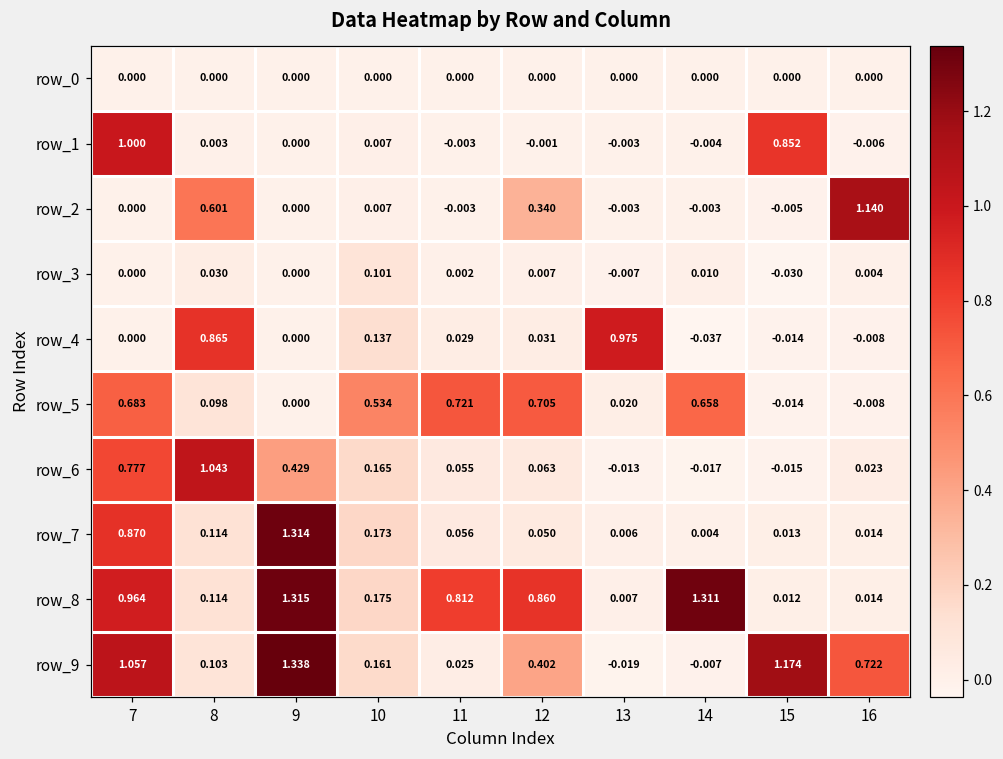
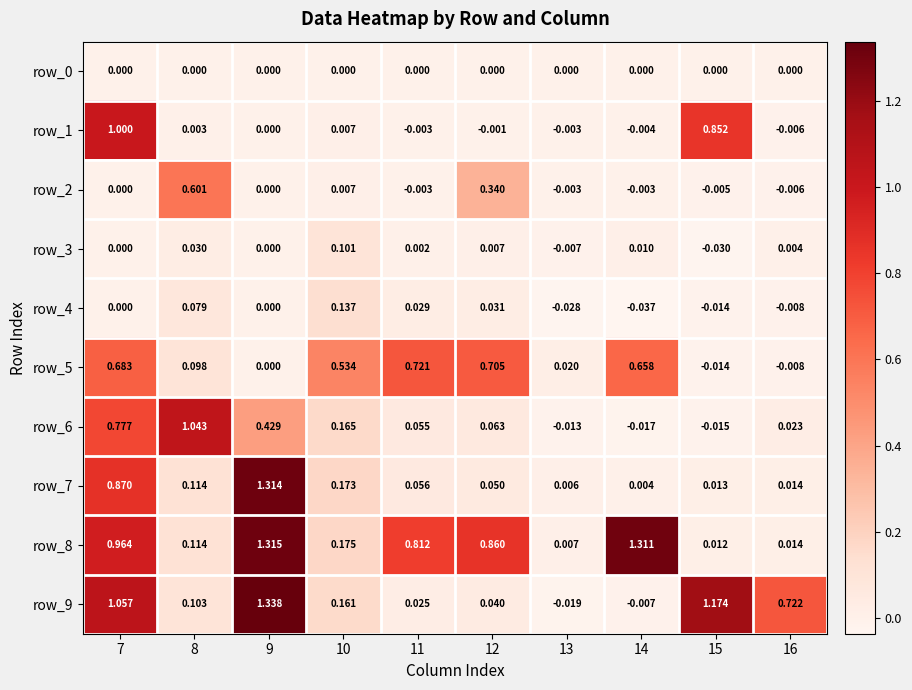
  {
    "row_0": {
      "7": 0.000,
      "8": 0.000,
      "9": 0.000,
      "10": 0.000,
      "11": 0.000,
      "12": 0.000,
      "13": 0.000,
      "14": 0.000,
      "15": 0.000,
      "16": 0.000
    },
    "row_1": {
      "7": 1.000,
      "8": 0.003,
      "9": 0.000,
      "10": 0.007,
      "11": -0.003,
      "12": -0.001,
      "13": -0.003,
      "14": -0.004,
      "15": 0.852,
      "16": -0.006
    },
    "row_2": {
      "7": 0.000,
      "8": 0.601,
      "9": 0.000,
      "10": 0.007,
      "11": -0.003,
      "12": 0.340,
      "13": -0.003,
      "14": -0.003,
      "15": -0.005,
-     "16": 1.140
+     "16": -0.006
    },
    "row_3": {
      "7": 0.000,
      "8": 0.030,
      "9": 0.000,
      "10": 0.101,
      "11": 0.002,
      "12": 0.007,
      "13": -0.007,
      "14": 0.010,
      "15": -0.030,
      "16": 0.004
    },
    "row_4": {
      "7": 0.000,
-     "8": 0.865,
+     "8": 0.079,
      "9": 0.000,
      "10": 0.137,
      "11": 0.029,
      "12": 0.031,
-     "13": 0.975,
+     "13": -0.028,
      "14": -0.037,
      "15": -0.014,
      "16": -0.008
    },
    "row_5": {
      "7": 0.683,
      "8": 0.098,
      "9": 0.000,
      "10": 0.534,
      "11": 0.721,
      "12": 0.705,
      "13": 0.020,
      "14": 0.658,
      "15": -0.014,
      "16": -0.008
    },
    "row_6": {
      "7": 0.777,
      "8": 1.043,
      "9": 0.429,
      "10": 0.165,
      "11": 0.055,
      "12": 0.063,
      "13": -0.013,
      "14": -0.017,
      "15": -0.015,
      "16": 0.023
    },
    "row_7": {
      "7": 0.870,
      "8": 0.114,
      "9": 1.314,
      "10": 0.173,
      "11": 0.056,
      "12": 0.050,
      "13": 0.006,
      "14": 0.004,
      "15": 0.013,
      "16": 0.014
    },
    "row_8": {
      "7": 0.964,
      "8": 0.114,
      "9": 1.315,
      "10": 0.175,
      "11": 0.812,
      "12": 0.860,
      "13": 0.007,
      "14": 1.311,
      "15": 0.012,
      "16": 0.014
    },
    "row_9": {
      "7": 1.057,
      "8": 0.103,
      "9": 1.338,
      "10": 0.161,
      "11": 0.025,
-     "12": 0.402,
+     "12": 0.040,
      "13": -0.019,
      "14": -0.007,
      "15": 1.174,
      "16": 0.722
    }
  }
